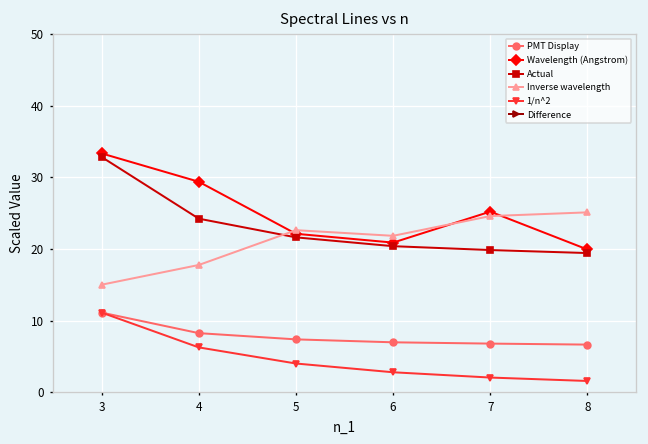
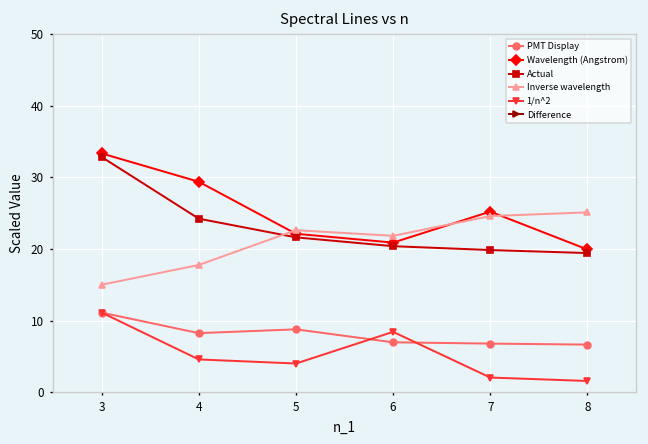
  {
    "PMT Display": {
      "4": 8,
-     "5": 7,
+     "5": 9,
      "6": 7,
      "7": 7,
      "8": 7
    },
    "Inverse wavelength": {
      "3": 15,
      "4": 18,
      "5": 23,
      "6": 22,
      "7": 25,
      "8": 25
    },
    "1/n^2": {
-     "4": 6,
+     "4": 5,
      "5": 4,
-     "6": 3,
+     "6": 8,
      "7": 2,
      "8": 2
    }
  }
